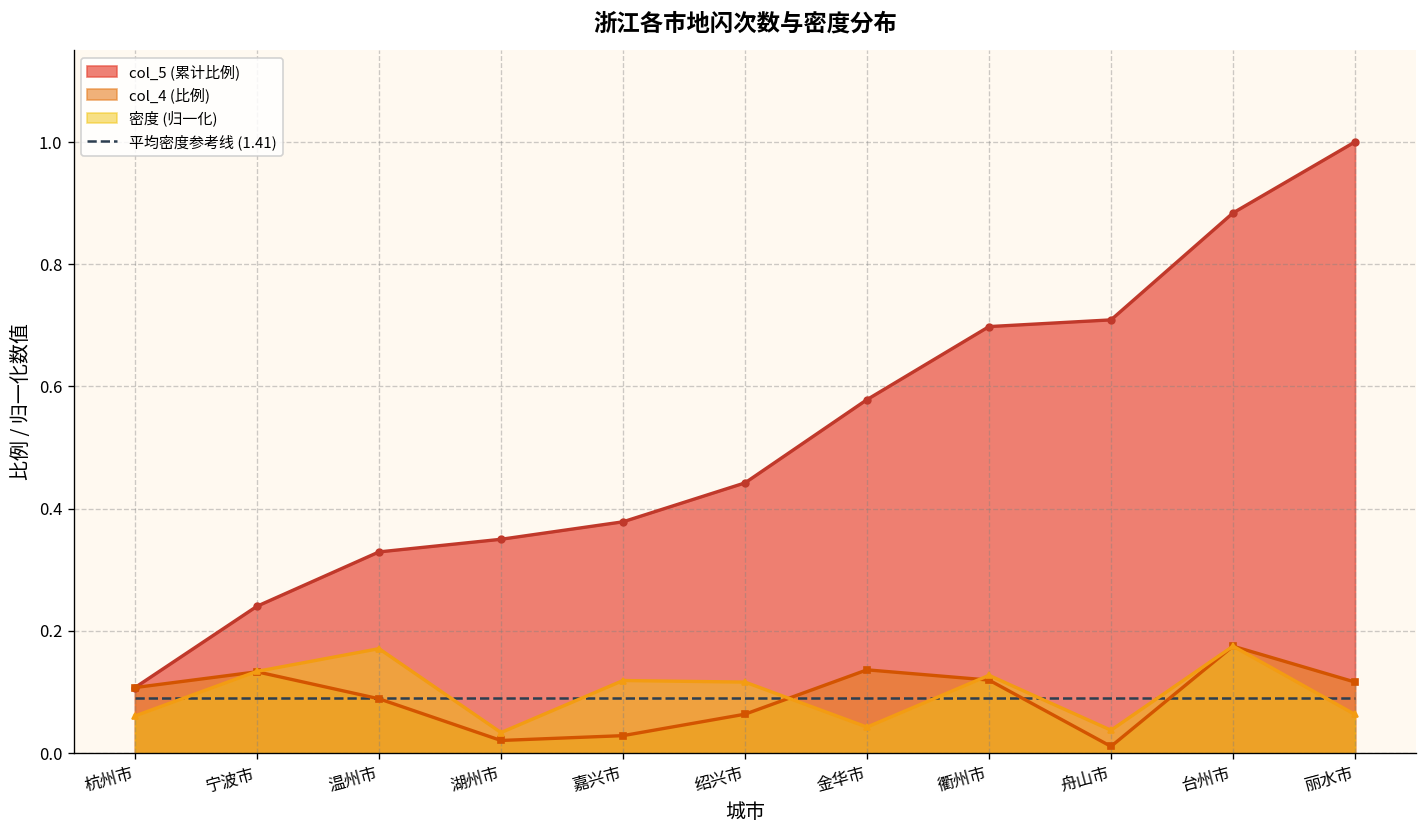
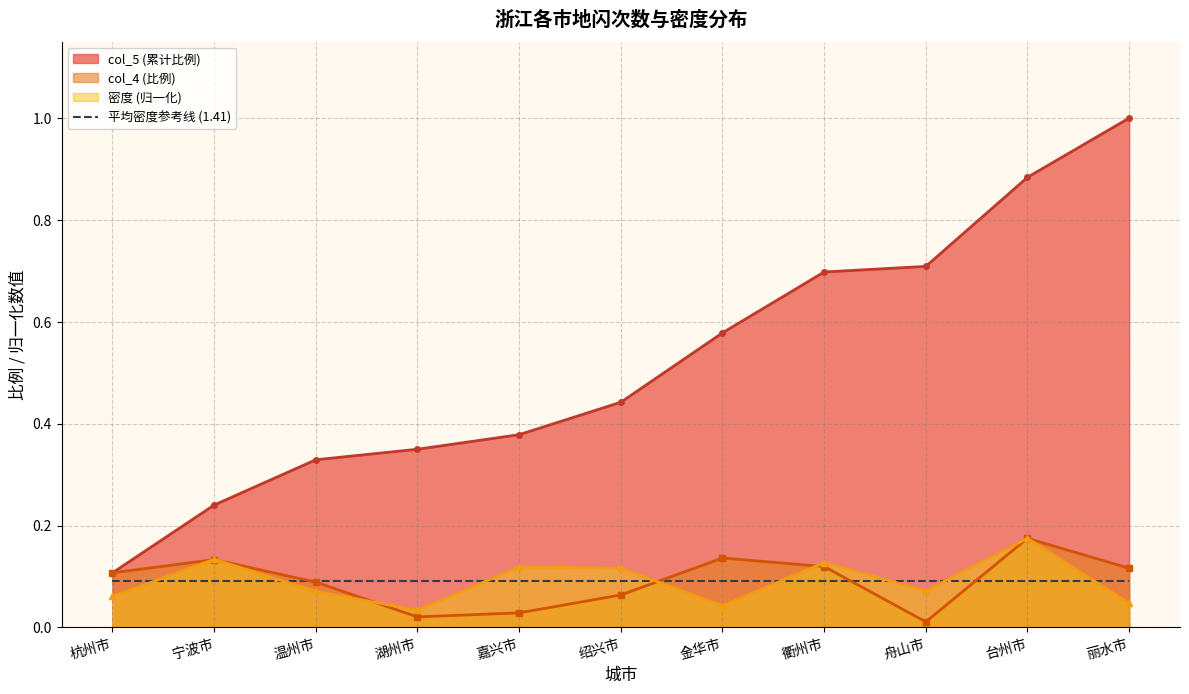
  {
    "平均密度参考线 (1.41)": {
      "杭州市": 0.09,
      "宁波市": 0.09,
      "湖州市": 0.09,
      "嘉兴市": 0.09,
      "绍兴市": 0.09,
      "金华市": 0.09,
      "衢州市": 0.09,
      "舟山市": 0.09,
      "台州市": 0.09,
      "丽水市": 0.09
    },
    "密度 (归一化)": {
      "杭州市": 0.06,
-     "温州市": 0.17,
+     "温州市": 0.07,
      "湖州市": 0.03,
      "嘉兴市": 0.12,
      "绍兴市": 0.12,
      "金华市": 0.04,
      "衢州市": 0.13,
-     "舟山市": 0.04,
-     "丽水市": 0.06
+     "舟山市": 0.07,
+     "丽水市": 0.05
    }
  }
